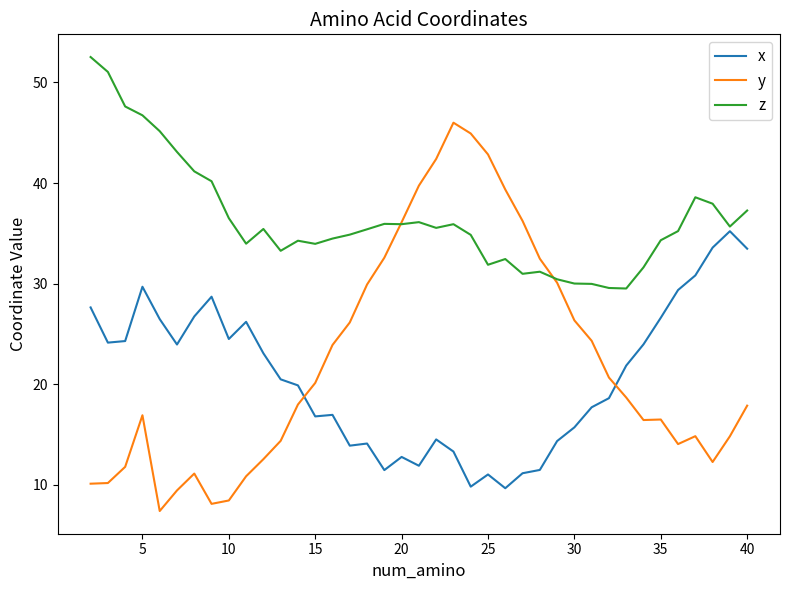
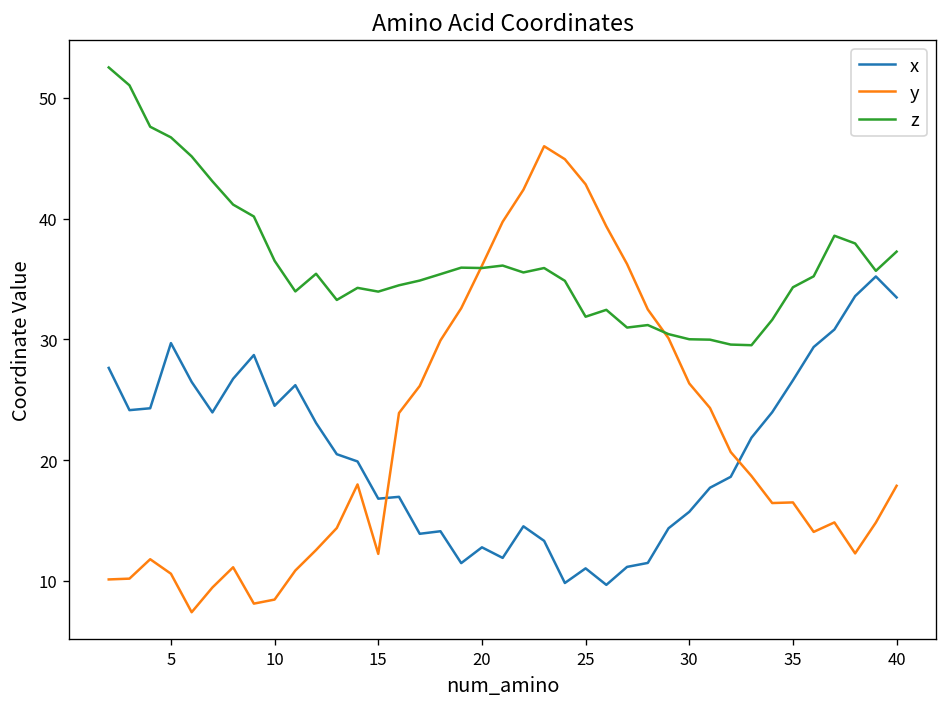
  {
    "x": {
      "5": 29.7,
      "10": 24.5,
      "15": 16.8,
      "20": 12.8,
      "25": 11.0,
      "30": 15.7,
      "35": 26.6,
      "40": 33.5
    },
    "y": {
-     "5": 16.9,
+     "5": 10.6,
      "10": 8.5,
-     "15": 20.1,
+     "15": 12.2,
      "25": 42.8,
      "30": 26.4,
      "35": 16.5,
      "40": 17.9
    },
    "z": {
      "5": 46.7,
      "10": 36.5,
      "15": 34.0,
      "25": 31.9,
      "30": 30.0,
      "35": 34.3,
      "40": 37.3
    }
  }
